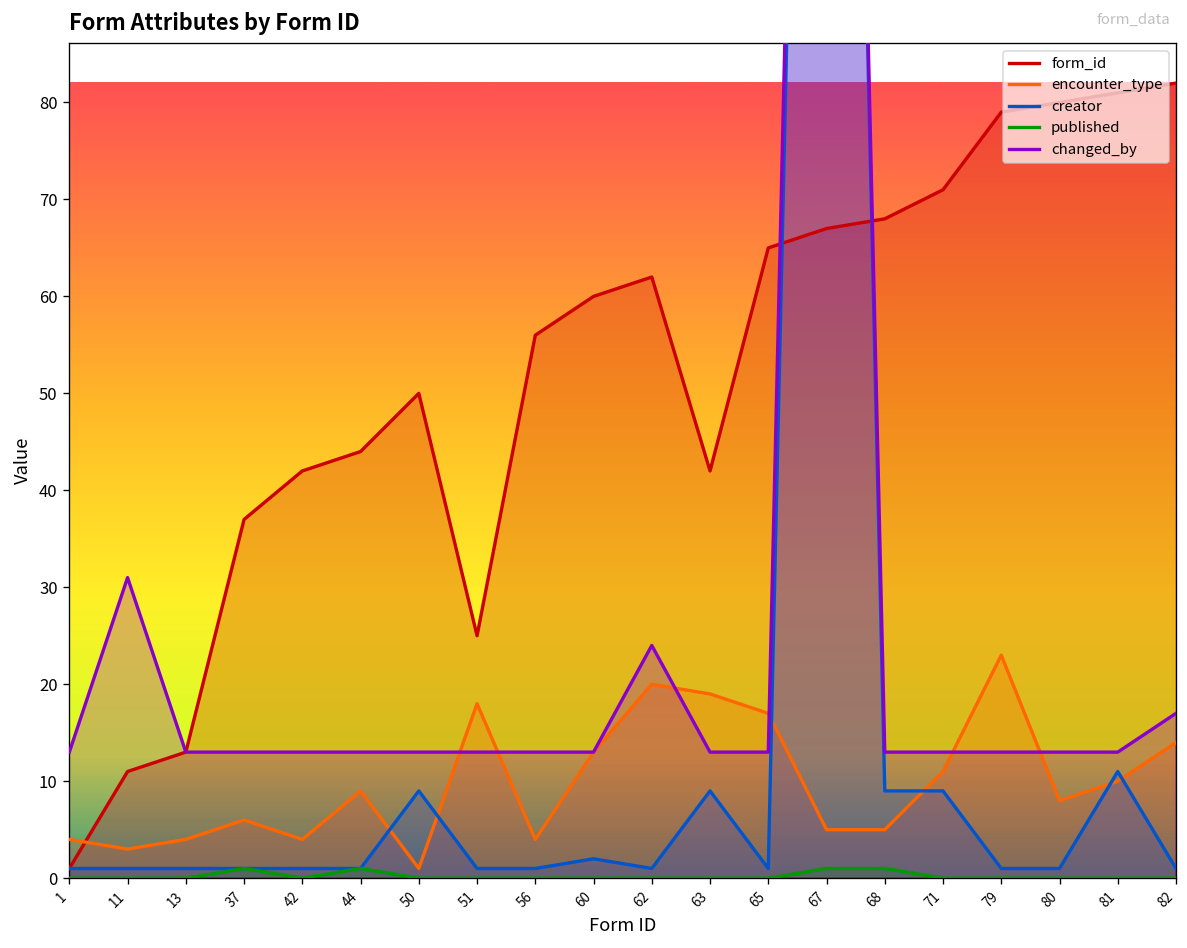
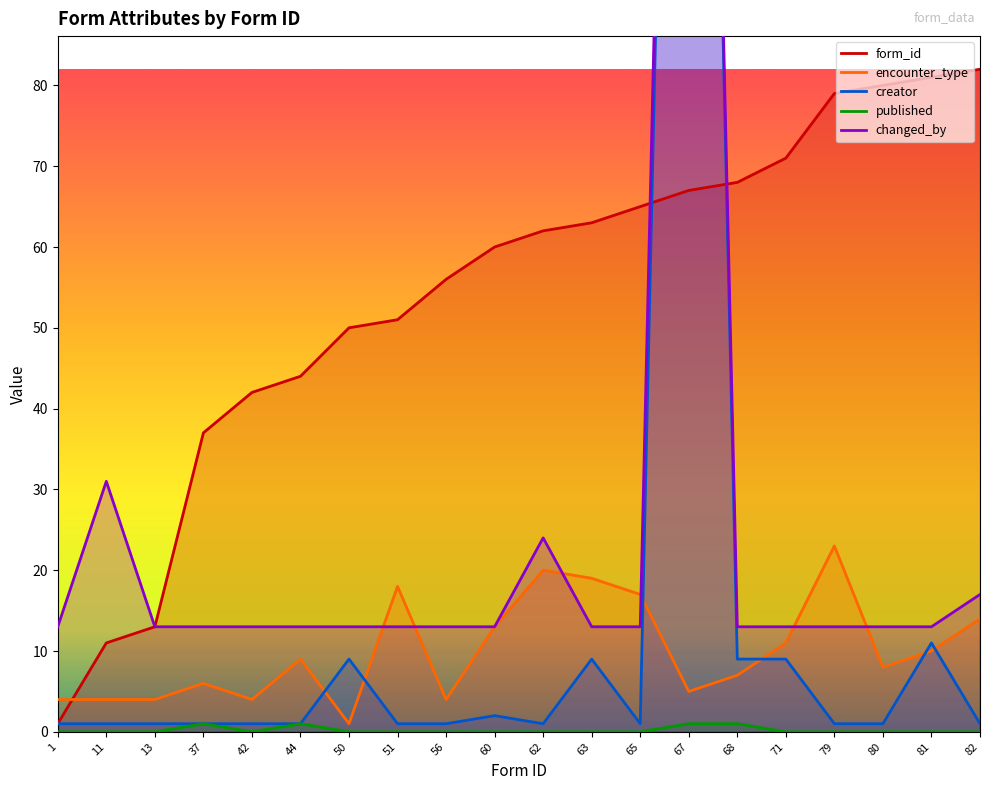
  {
    "form_id": {
      "11": 11,
      "37": 37,
      "42": 42,
      "44": 44,
      "50": 50,
-     "51": 25,
+     "51": 51,
      "56": 56,
      "60": 60,
      "62": 62,
-     "63": 42,
+     "63": 63,
      "65": 65,
      "67": 67,
      "68": 68,
      "71": 71,
      "79": 79,
      "82": 82
    },
    "encounter_type": {
      "1": 4,
-     "11": 3,
+     "11": 4,
      "13": 4,
      "37": 6,
      "42": 4,
      "44": 9,
      "50": 1,
      "51": 18,
      "56": 4,
      "62": 20,
      "63": 19,
      "65": 17,
      "67": 5,
-     "68": 5,
+     "68": 7,
      "71": 11,
      "79": 23,
      "80": 8,
      "81": 10,
      "82": 14
    },
    "creator": {
      "11": 1,
      "13": 1,
      "42": 1,
      "50": 9,
      "51": 1,
      "56": 1,
      "60": 2,
      "62": 1,
      "63": 9,
      "65": 1,
      "68": 9,
      "71": 9,
      "79": 1,
      "80": 1,
      "81": 11,
      "82": 1
    },
    "published": {
      "1": 0,
      "11": 0,
      "13": 0,
      "42": 0,
      "50": 0,
      "51": 0,
      "56": 0,
      "60": 0,
      "62": 0,
      "63": 0,
      "65": 0,
      "67": 1,
      "68": 1,
      "71": 0,
      "79": 0,
      "80": 0,
      "81": 0,
      "82": 0
    },
    "changed_by": {
      "1": 13,
      "11": 31,
      "37": 13,
      "42": 13,
      "44": 13,
      "50": 13,
      "51": 13,
      "56": 13,
      "62": 24,
      "63": 13,
      "65": 13,
      "68": 13,
      "71": 13,
      "79": 13,
      "80": 13,
      "81": 13,
      "82": 17
    }
  }
